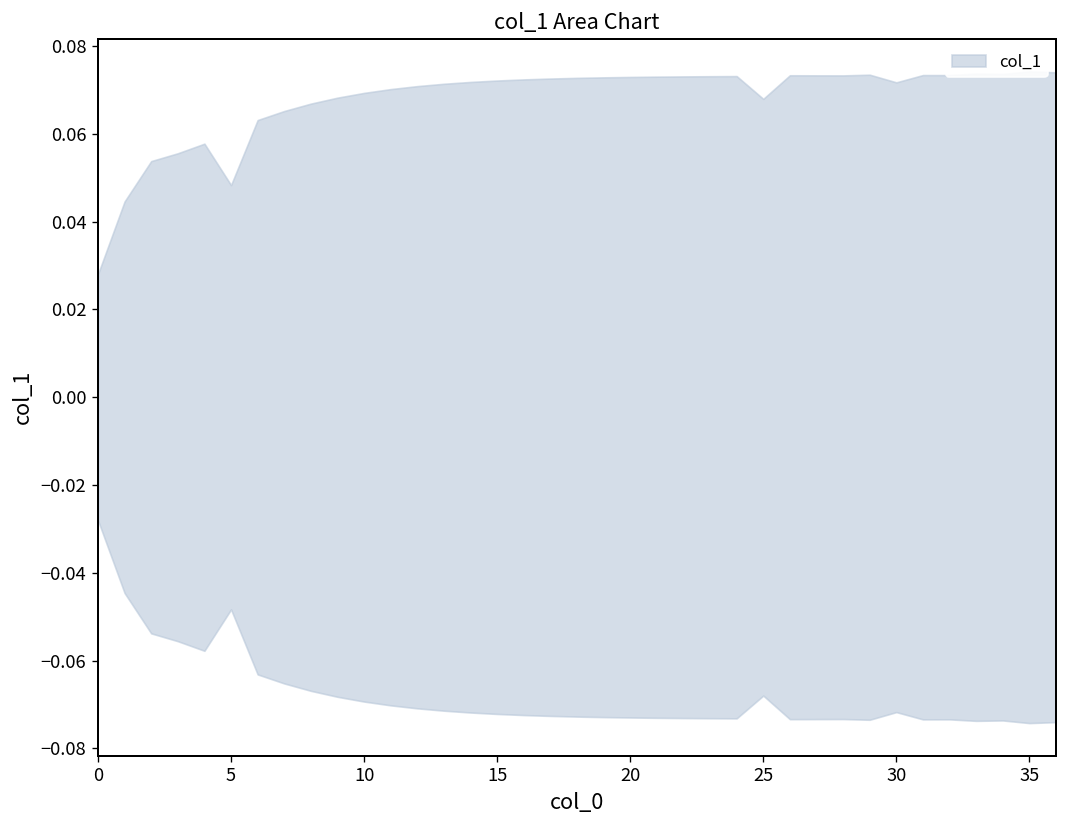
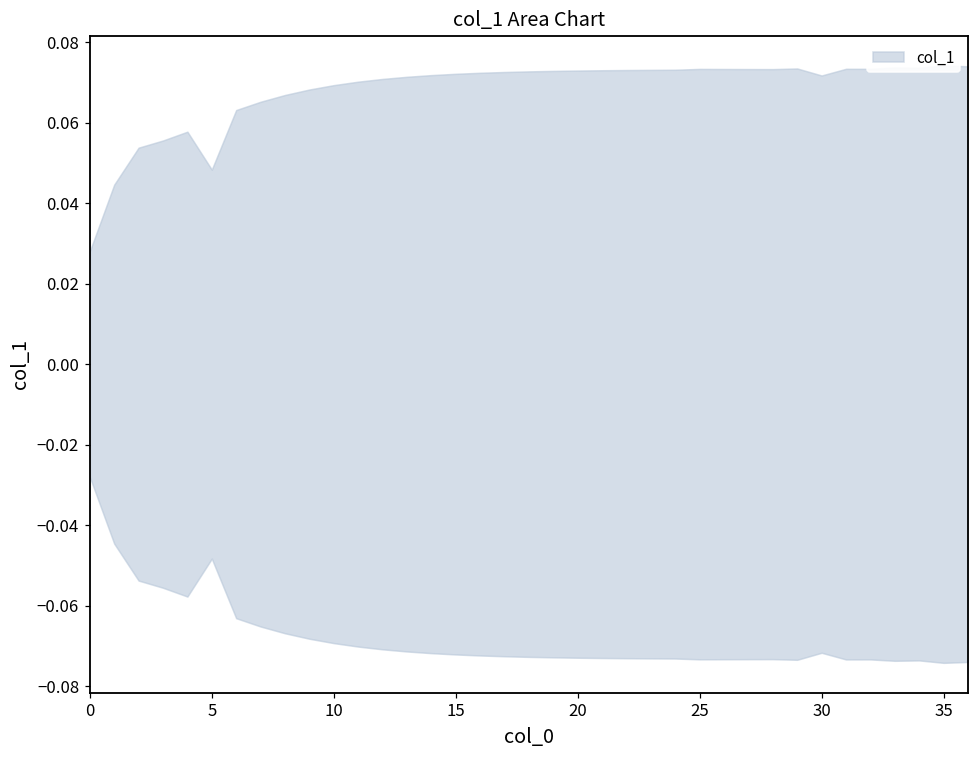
  {
-   "25": 0.068
+   "25": 0.073
  }
